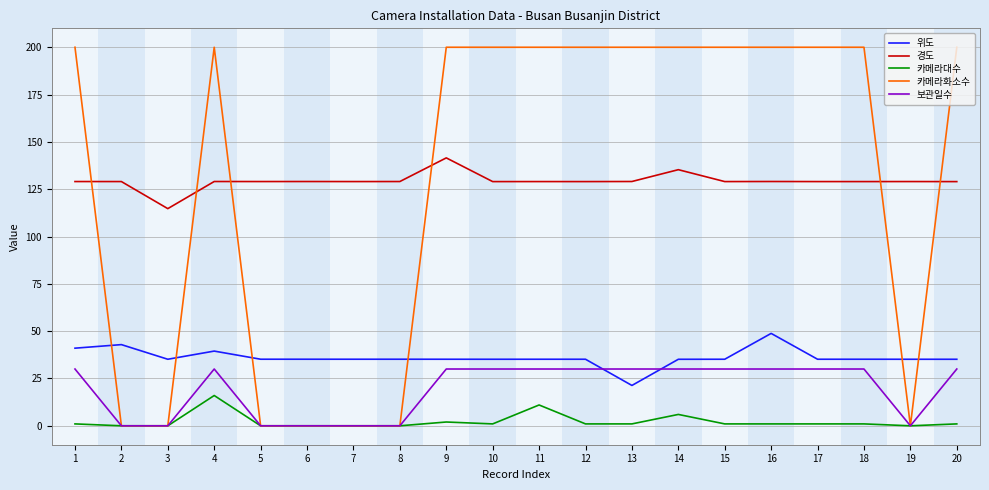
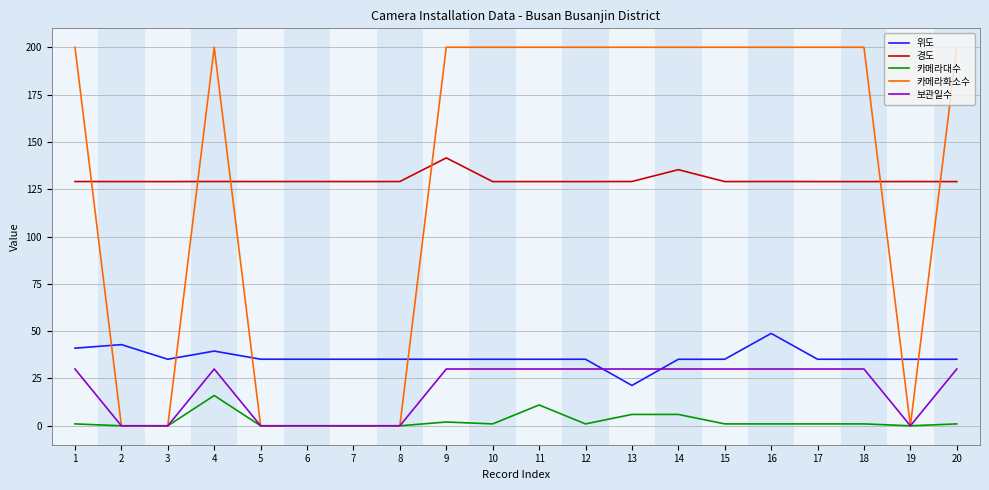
  {
    "위도": {
      "1": 41,
      "2": 43,
      "3": 35,
      "4": 39,
      "5": 35,
      "6": 35,
      "7": 35,
      "8": 35,
      "9": 35,
      "10": 35,
      "11": 35,
      "12": 35,
      "13": 21,
      "14": 35,
      "15": 35,
      "16": 49,
      "17": 35,
      "18": 35,
      "19": 35,
      "20": 35
    },
    "경도": {
      "1": 129,
      "2": 129,
-     "3": 115,
+     "3": 129,
      "4": 129,
      "5": 129,
      "6": 129,
      "7": 129,
      "8": 129,
      "9": 142,
      "10": 129,
      "11": 129,
      "12": 129,
      "13": 129,
      "14": 135,
      "15": 129,
      "16": 129,
      "17": 129,
      "18": 129,
      "19": 129,
      "20": 129
    },
    "카메라대수": {
      "1": 1,
      "4": 16,
      "9": 2,
      "10": 1,
      "11": 11,
      "12": 1,
-     "13": 1,
+     "13": 6,
      "14": 6,
      "15": 1,
      "16": 1,
      "17": 1,
      "18": 1,
      "20": 1
    },
    "카메라화소수": {
      "1": 200,
      "4": 200,
      "9": 200,
      "10": 200,
      "11": 200,
      "12": 200,
      "13": 200,
      "14": 200,
      "15": 200,
      "16": 200,
      "17": 200,
      "18": 200
    },
    "보관일수": {
      "1": 30,
      "4": 30,
      "9": 30,
      "10": 30,
      "11": 30,
      "12": 30,
      "13": 30,
      "14": 30,
      "15": 30,
      "16": 30,
      "17": 30,
      "18": 30,
      "20": 30
    }
  }
